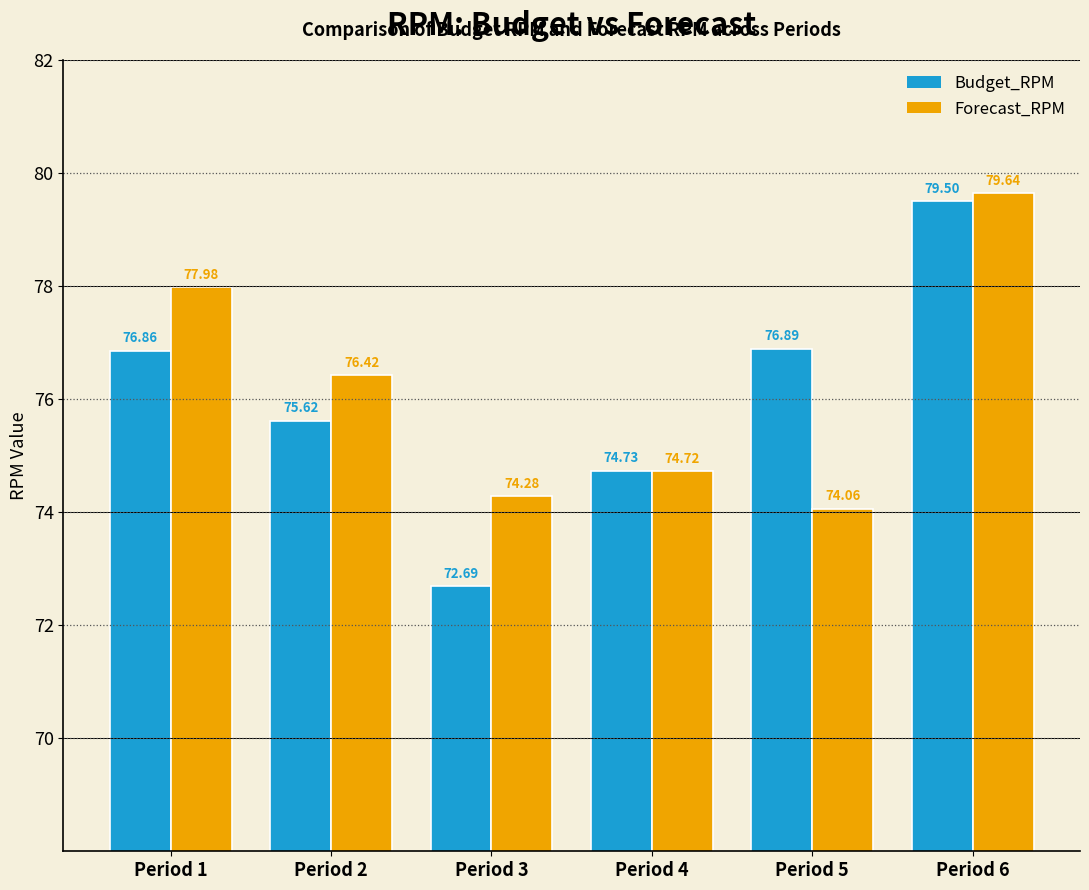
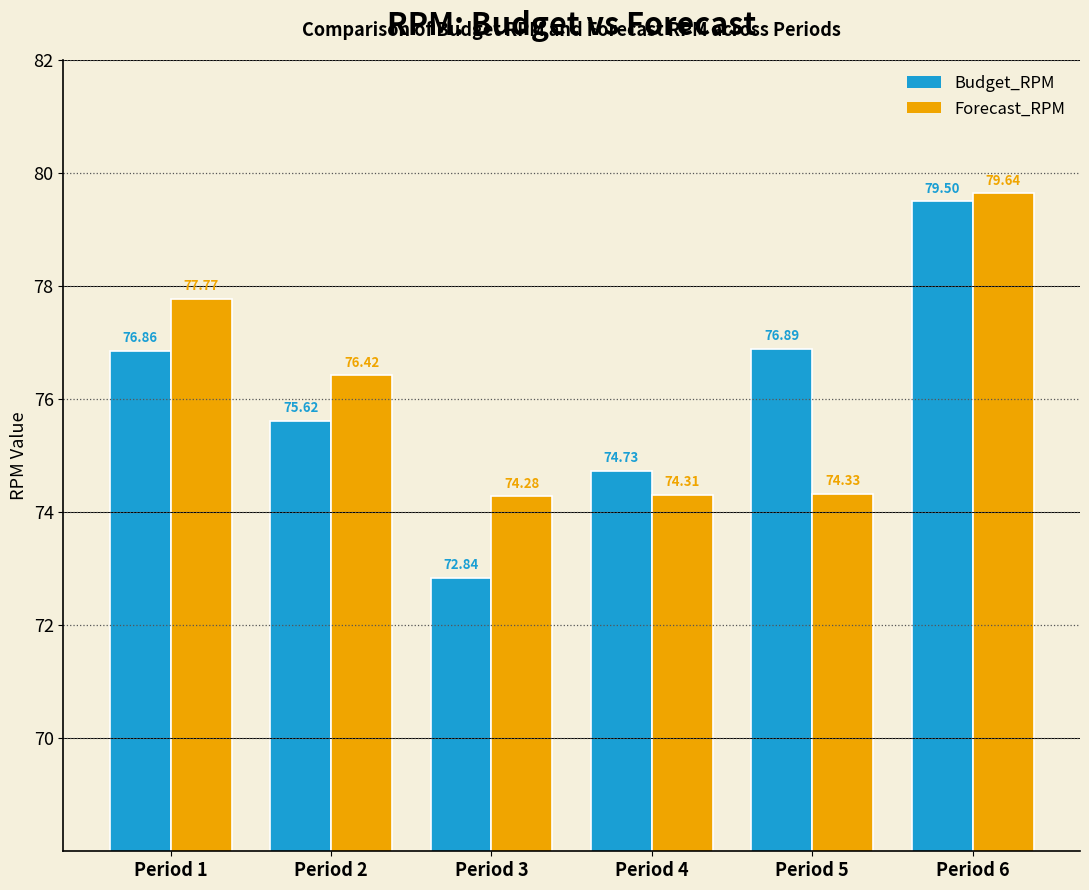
  {
    "Budget_RPM": {
      "Period 1": 76.86,
      "Period 2": 75.62,
-     "Period 3": 72.69,
+     "Period 3": 72.84,
      "Period 4": 74.73,
      "Period 5": 76.89,
      "Period 6": 79.50
    },
    "Forecast_RPM": {
-     "Period 1": 77.98,
+     "Period 1": 77.77,
      "Period 2": 76.42,
      "Period 3": 74.28,
-     "Period 4": 74.72,
-     "Period 5": 74.06,
+     "Period 4": 74.31,
+     "Period 5": 74.33,
      "Period 6": 79.64
    }
  }
